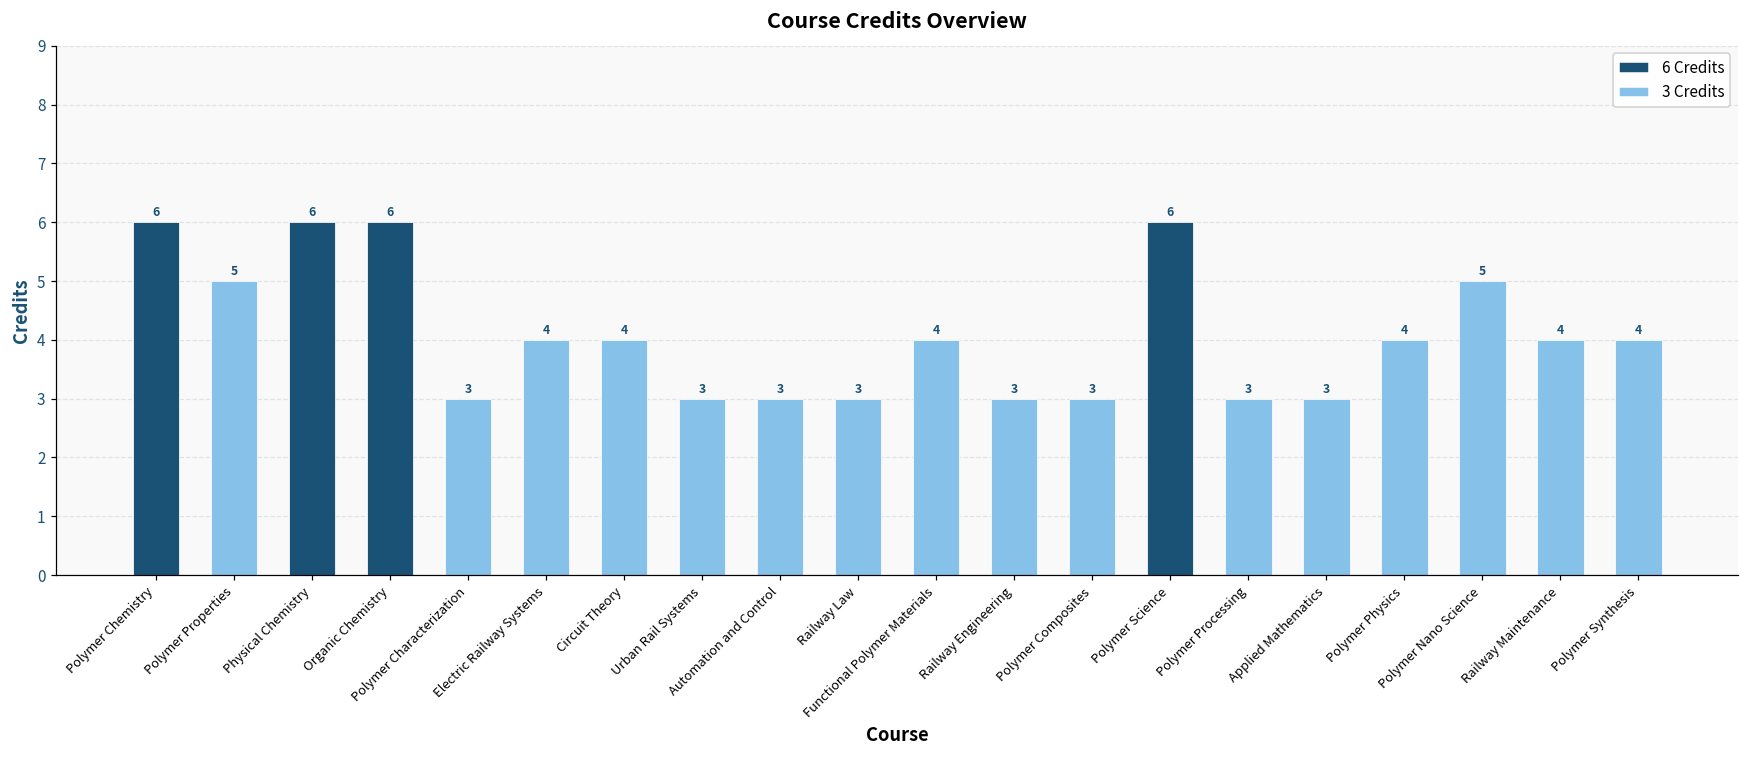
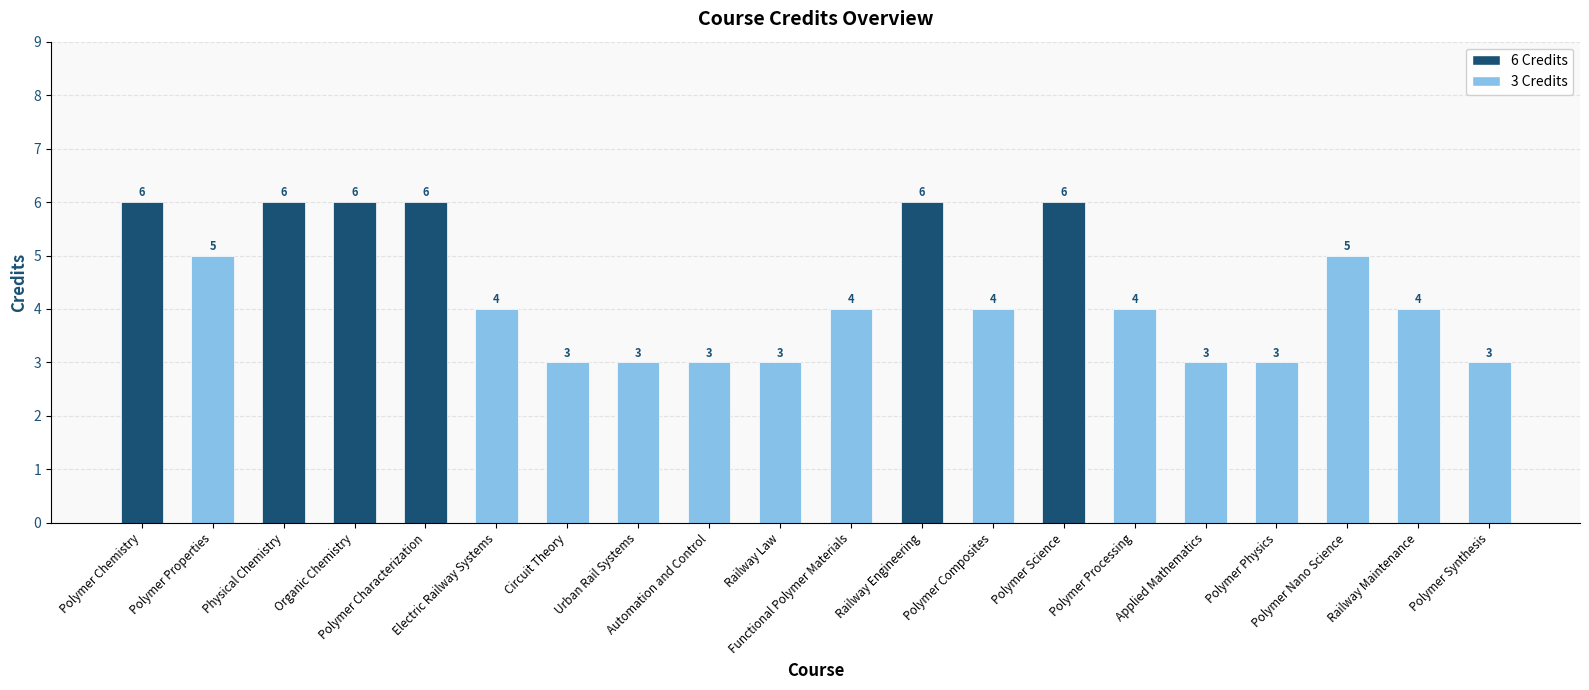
  {
    "Polymer Chemistry": 6,
    "Polymer Properties": 5,
    "Physical Chemistry": 6,
    "Organic Chemistry": 6,
-   "Polymer Characterization": 3,
+   "Polymer Characterization": 6,
    "Electric Railway Systems": 4,
-   "Circuit Theory": 4,
+   "Circuit Theory": 3,
    "Urban Rail Systems": 3,
    "Automation and Control": 3,
    "Railway Law": 3,
    "Functional Polymer Materials": 4,
-   "Railway Engineering": 3,
-   "Polymer Composites": 3,
+   "Railway Engineering": 6,
+   "Polymer Composites": 4,
    "Polymer Science": 6,
-   "Polymer Processing": 3,
+   "Polymer Processing": 4,
    "Applied Mathematics": 3,
-   "Polymer Physics": 4,
+   "Polymer Physics": 3,
    "Polymer Nano Science": 5,
    "Railway Maintenance": 4,
-   "Polymer Synthesis": 4
+   "Polymer Synthesis": 3
  }
